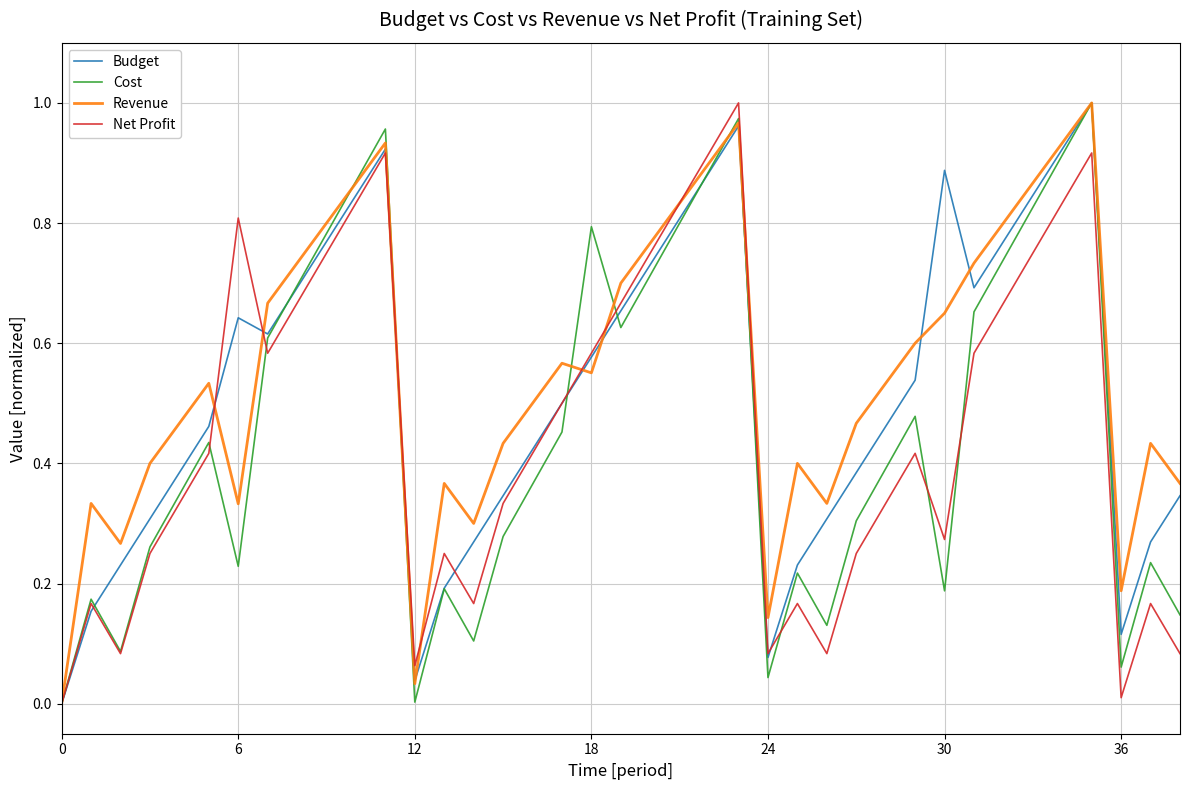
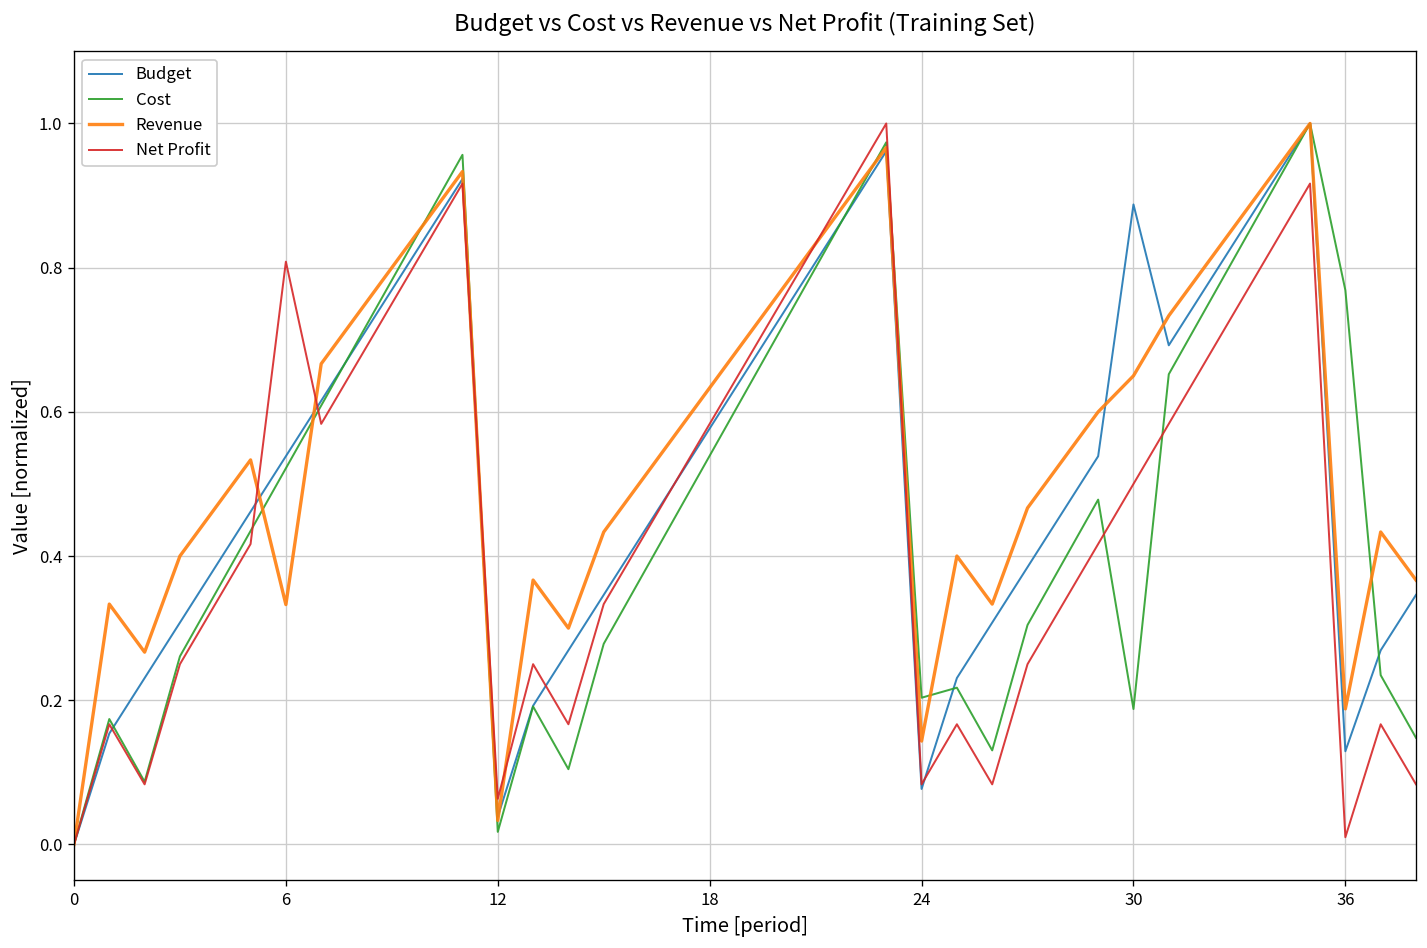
  {
    "Budget": {
-     "6": 0.64,
+     "6": 0.54,
      "12": 0.04,
      "18": 0.58,
      "24": 0.08,
      "30": 0.89,
-     "36": 0.12
+     "36": 0.13
    },
    "Cost": {
-     "6": 0.23,
-     "12": 0.00,
-     "18": 0.79,
-     "24": 0.04,
+     "6": 0.52,
+     "12": 0.02,
+     "18": 0.54,
+     "24": 0.20,
      "30": 0.19,
-     "36": 0.06
+     "36": 0.77
    },
    "Revenue": {
      "6": 0.33,
      "12": 0.03,
-     "18": 0.55,
+     "18": 0.63,
      "24": 0.14,
      "30": 0.65,
      "36": 0.19
    },
    "Net Profit": {
      "6": 0.81,
      "12": 0.06,
      "18": 0.58,
      "24": 0.08,
-     "30": 0.27,
+     "30": 0.50,
      "36": 0.01
    }
  }
